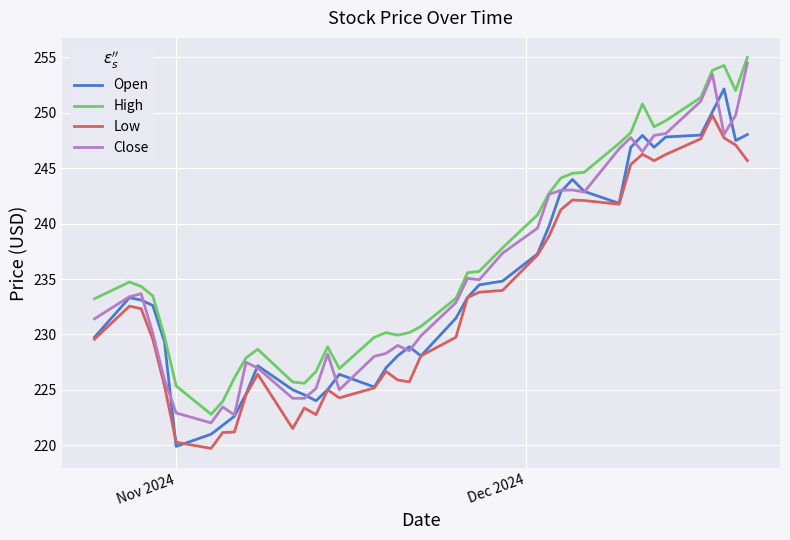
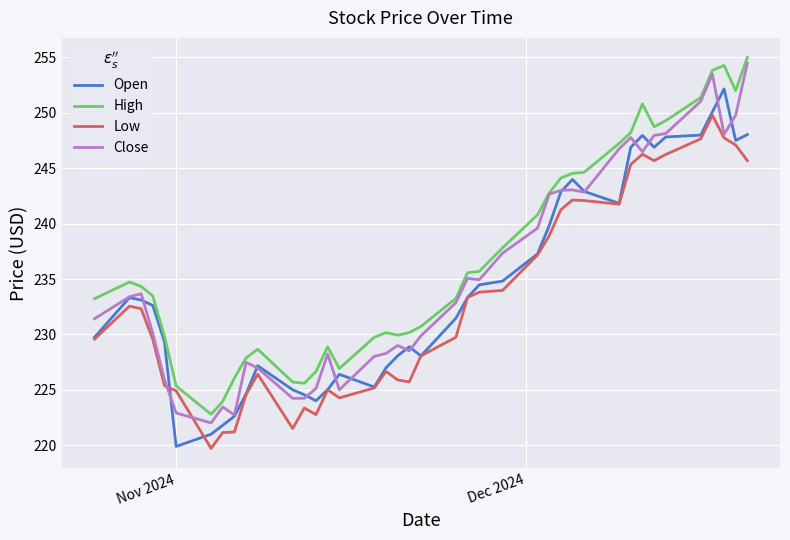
  {
    "Open": {
      "Nov 2024": 219.9
    },
    "High": {
      "Nov 2024": 225.4
    },
    "Low": {
-     "Nov 2024": 220.3
+     "Nov 2024": 224.9
    },
    "Close": {
      "Nov 2024": 222.9
    }
  }
